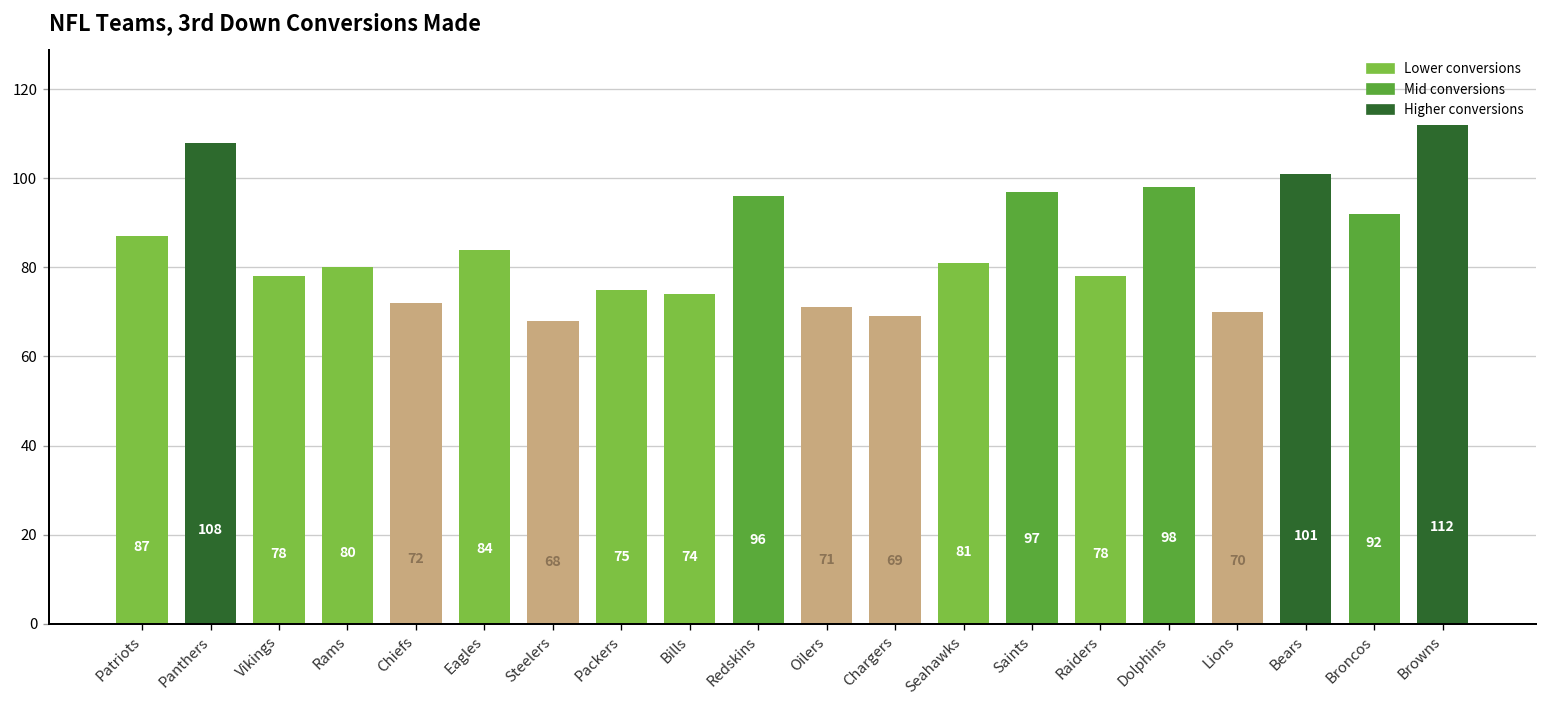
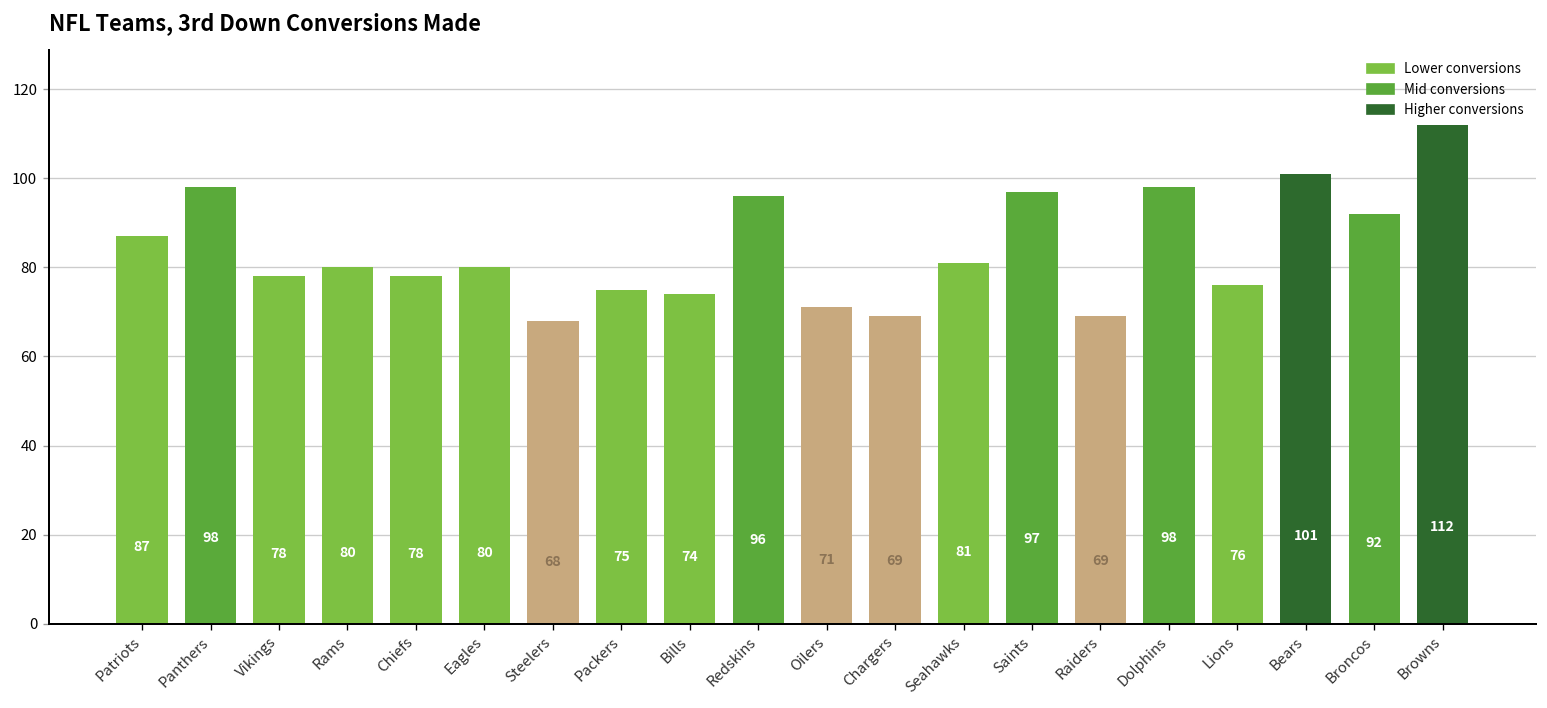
  {
    "Patriots": 87,
-   "Panthers": 108,
+   "Panthers": 98,
    "Vikings": 78,
    "Rams": 80,
-   "Chiefs": 72,
-   "Eagles": 84,
+   "Chiefs": 78,
+   "Eagles": 80,
    "Steelers": 68,
    "Packers": 75,
    "Bills": 74,
    "Redskins": 96,
    "Oilers": 71,
    "Chargers": 69,
    "Seahawks": 81,
    "Saints": 97,
-   "Raiders": 78,
+   "Raiders": 69,
    "Dolphins": 98,
-   "Lions": 70,
+   "Lions": 76,
    "Bears": 101,
    "Broncos": 92,
    "Browns": 112
  }
